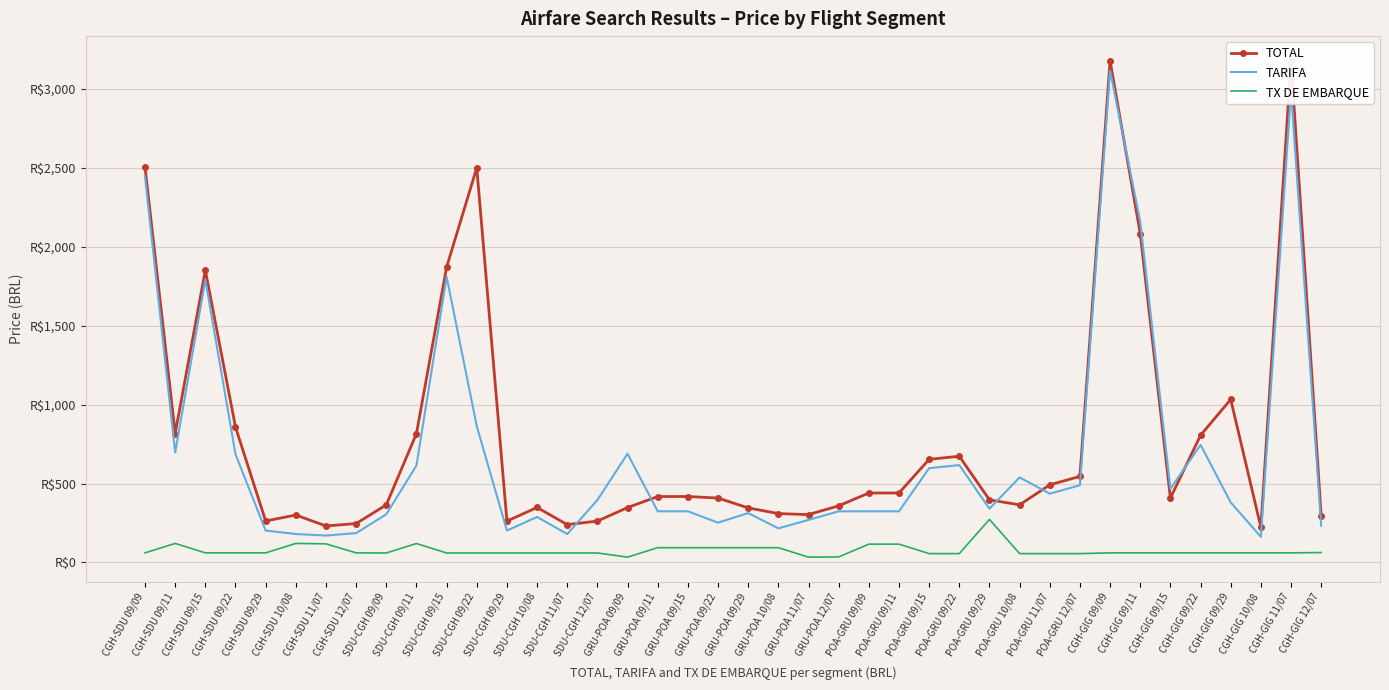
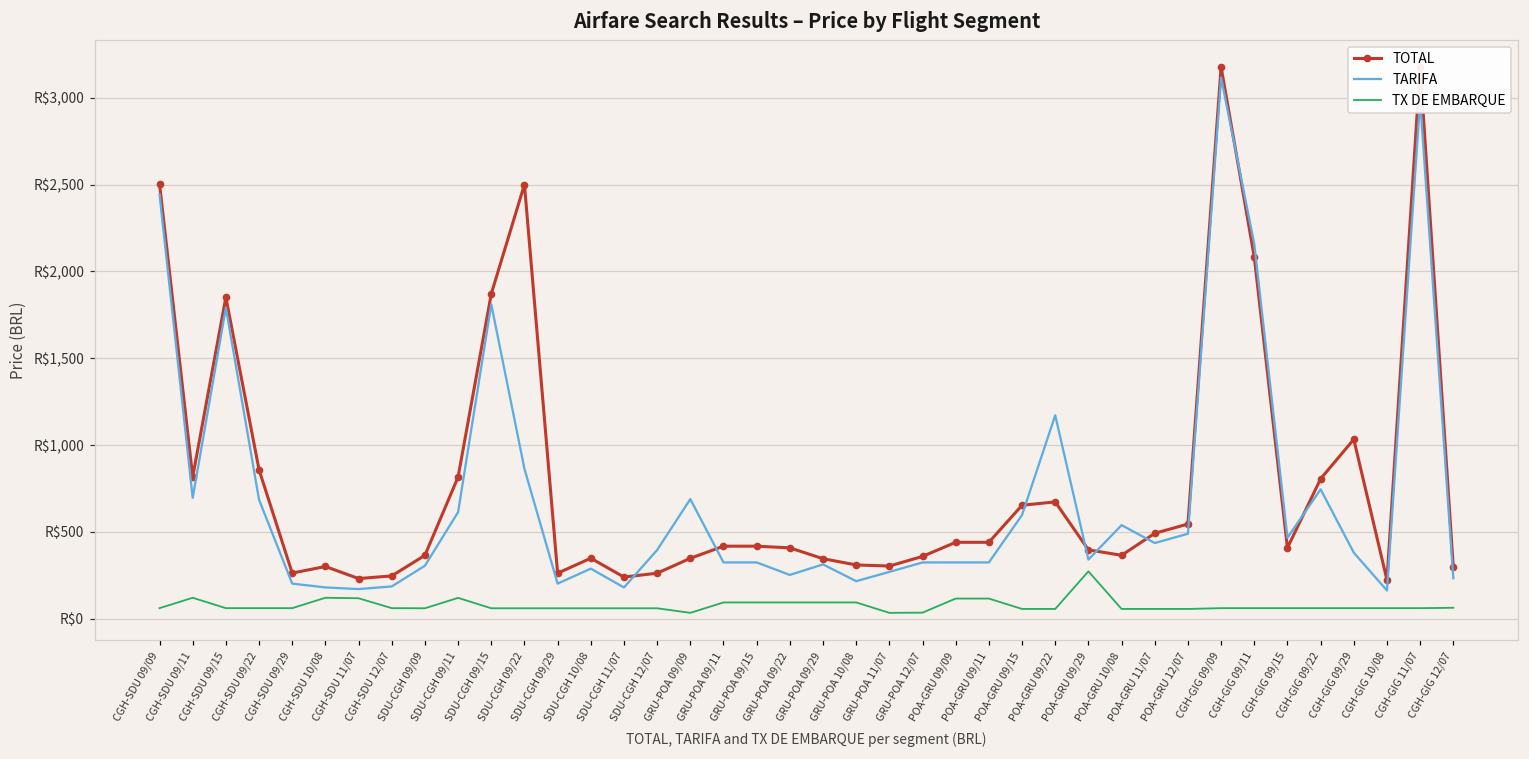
  {
    "TOTAL": {
      "CGH-SDU 09/09": "R$2,500",
      "CGH-SDU 09/11": "R$820",
      "CGH-SDU 09/15": "R$1,850",
      "CGH-SDU 09/22": "R$860",
      "CGH-SDU 09/29": "R$260",
      "CGH-SDU 10/08": "R$300",
      "CGH-SDU 11/07": "R$230",
      "CGH-SDU 12/07": "R$250",
      "SDU-CGH 09/09": "R$360",
      "SDU-CGH 09/11": "R$820",
      "SDU-CGH 09/15": "R$1,870",
      "SDU-CGH 09/22": "R$2,500",
      "SDU-CGH 09/29": "R$260",
      "SDU-CGH 10/08": "R$350",
      "SDU-CGH 11/07": "R$240",
      "SDU-CGH 12/07": "R$260",
      "GRU-POA 09/09": "R$350",
      "GRU-POA 09/11": "R$420",
      "GRU-POA 09/15": "R$420",
      "GRU-POA 09/22": "R$410",
      "GRU-POA 09/29": "R$350",
      "GRU-POA 10/08": "R$310",
      "GRU-POA 11/07": "R$300",
      "GRU-POA 12/07": "R$360",
      "POA-GRU 09/09": "R$440",
      "POA-GRU 09/11": "R$440",
      "POA-GRU 09/15": "R$650",
      "POA-GRU 09/22": "R$670",
      "POA-GRU 09/29": "R$400",
      "POA-GRU 10/08": "R$360",
      "POA-GRU 11/07": "R$490",
      "POA-GRU 12/07": "R$550",
      "CGH-GIG 09/09": "R$3,180",
      "CGH-GIG 09/11": "R$2,080",
      "CGH-GIG 09/15": "R$410",
      "CGH-GIG 09/22": "R$810",
      "CGH-GIG 09/29": "R$1,030",
      "CGH-GIG 10/08": "R$220",
      "CGH-GIG 12/07": "R$300"
    },
    "TARIFA": {
      "CGH-SDU 09/09": "R$2,440",
      "CGH-SDU 09/11": "R$700",
      "CGH-SDU 09/15": "R$1,790",
      "CGH-SDU 09/22": "R$690",
      "CGH-SDU 09/29": "R$200",
      "CGH-SDU 10/08": "R$180",
      "CGH-SDU 11/07": "R$170",
      "CGH-SDU 12/07": "R$190",
      "SDU-CGH 09/09": "R$300",
      "SDU-CGH 09/11": "R$610",
      "SDU-CGH 09/15": "R$1,810",
      "SDU-CGH 09/22": "R$860",
      "SDU-CGH 09/29": "R$200",
      "SDU-CGH 10/08": "R$290",
      "SDU-CGH 11/07": "R$180",
      "SDU-CGH 12/07": "R$400",
      "GRU-POA 09/09": "R$690",
      "GRU-POA 09/11": "R$320",
      "GRU-POA 09/15": "R$320",
      "GRU-POA 09/22": "R$250",
      "GRU-POA 09/29": "R$310",
      "GRU-POA 10/08": "R$220",
      "GRU-POA 11/07": "R$270",
      "GRU-POA 12/07": "R$320",
      "POA-GRU 09/09": "R$320",
      "POA-GRU 09/11": "R$320",
      "POA-GRU 09/15": "R$600",
-     "POA-GRU 09/22": "R$620",
+     "POA-GRU 09/22": "R$1,170",
      "POA-GRU 09/29": "R$340",
      "POA-GRU 10/08": "R$540",
      "POA-GRU 11/07": "R$440",
      "POA-GRU 12/07": "R$490",
      "CGH-GIG 09/09": "R$3,120",
      "CGH-GIG 09/11": "R$2,160",
      "CGH-GIG 09/15": "R$470",
      "CGH-GIG 09/22": "R$740",
      "CGH-GIG 09/29": "R$380",
      "CGH-GIG 10/08": "R$160",
      "CGH-GIG 12/07": "R$230"
    },
    "TX DE EMBARQUE": {
      "CGH-SDU 09/09": "R$60",
      "CGH-SDU 09/11": "R$120",
      "CGH-SDU 09/15": "R$60",
      "CGH-SDU 09/22": "R$60",
      "CGH-SDU 09/29": "R$60",
      "CGH-SDU 10/08": "R$120",
      "CGH-SDU 11/07": "R$120",
      "CGH-SDU 12/07": "R$60",
      "SDU-CGH 09/09": "R$60",
      "SDU-CGH 09/11": "R$120",
      "SDU-CGH 09/15": "R$60",
      "SDU-CGH 09/22": "R$60",
      "SDU-CGH 09/29": "R$60",
      "SDU-CGH 10/08": "R$60",
      "SDU-CGH 11/07": "R$60",
      "SDU-CGH 12/07": "R$60",
      "GRU-POA 09/09": "R$30",
      "GRU-POA 09/11": "R$90",
      "GRU-POA 09/15": "R$90",
      "GRU-POA 09/22": "R$90",
      "GRU-POA 09/29": "R$90",
      "GRU-POA 10/08": "R$90",
      "GRU-POA 11/07": "R$30",
      "GRU-POA 12/07": "R$30",
      "POA-GRU 09/09": "R$120",
      "POA-GRU 09/11": "R$120",
      "POA-GRU 09/15": "R$60",
      "POA-GRU 09/22": "R$60",
      "POA-GRU 09/29": "R$270",
      "POA-GRU 10/08": "R$60",
      "POA-GRU 11/07": "R$60",
      "POA-GRU 12/07": "R$60",
      "CGH-GIG 09/09": "R$60",
      "CGH-GIG 09/11": "R$60",
      "CGH-GIG 09/15": "R$60",
      "CGH-GIG 09/22": "R$60",
      "CGH-GIG 09/29": "R$60",
      "CGH-GIG 10/08": "R$60",
      "CGH-GIG 11/07": "R$60",
      "CGH-GIG 12/07": "R$60"
    }
  }
